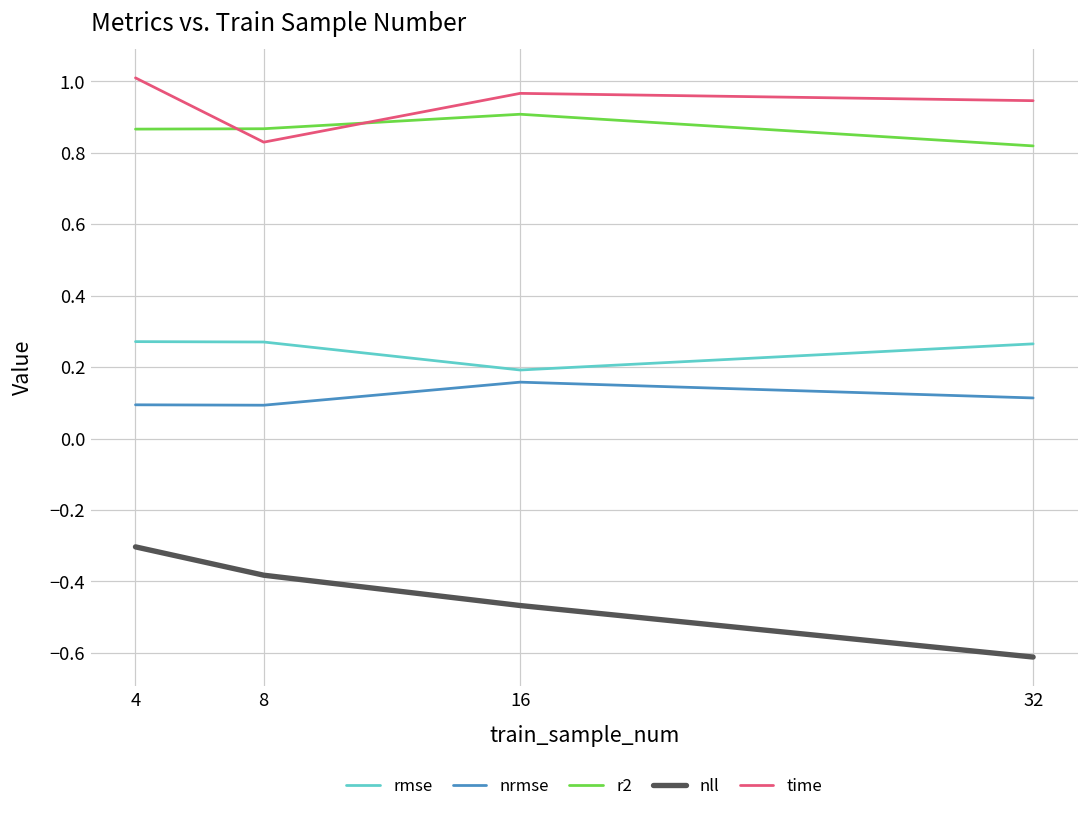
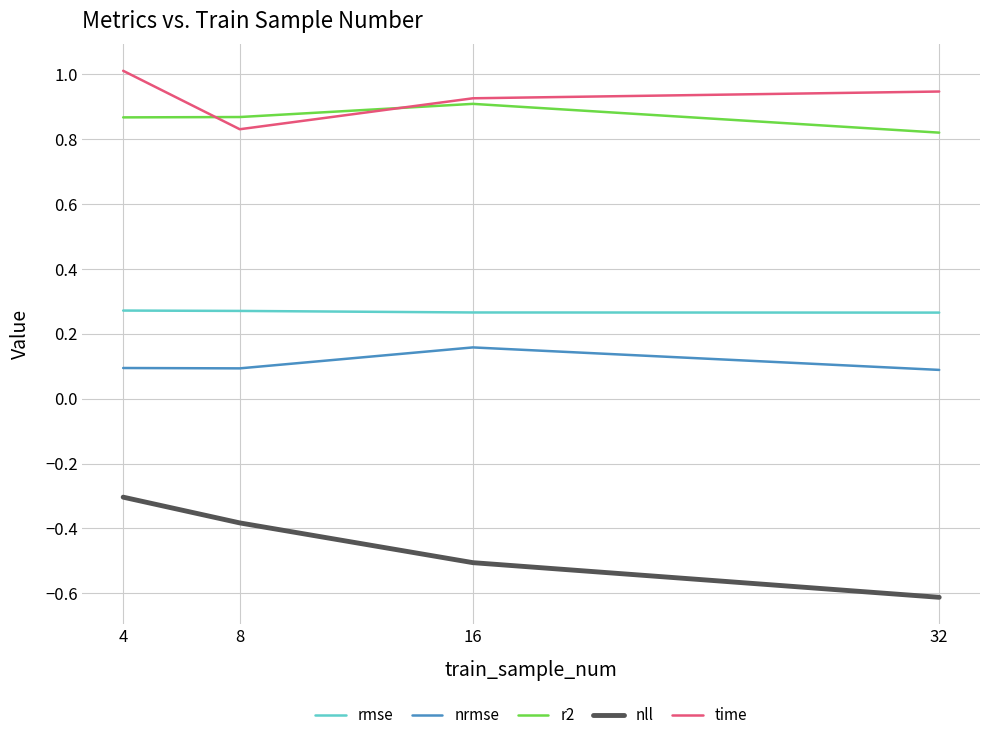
  {
    "rmse": {
      "4": 0.27,
      "8": 0.27,
-     "16": 0.19,
+     "16": 0.27,
      "32": 0.27
    },
    "nrmse": {
      "4": 0.09,
      "8": 0.09,
      "16": 0.16,
-     "32": 0.11
+     "32": 0.09
    },
    "r2": {
      "4": 0.87,
      "8": 0.87,
      "16": 0.91,
      "32": 0.82
    },
    "nll": {
      "4": -0.30,
      "8": -0.38,
-     "16": -0.47,
+     "16": -0.51,
      "32": -0.61
    },
    "time": {
      "4": 1.01,
      "8": 0.83,
-     "16": 0.97,
+     "16": 0.93,
      "32": 0.95
    }
  }
